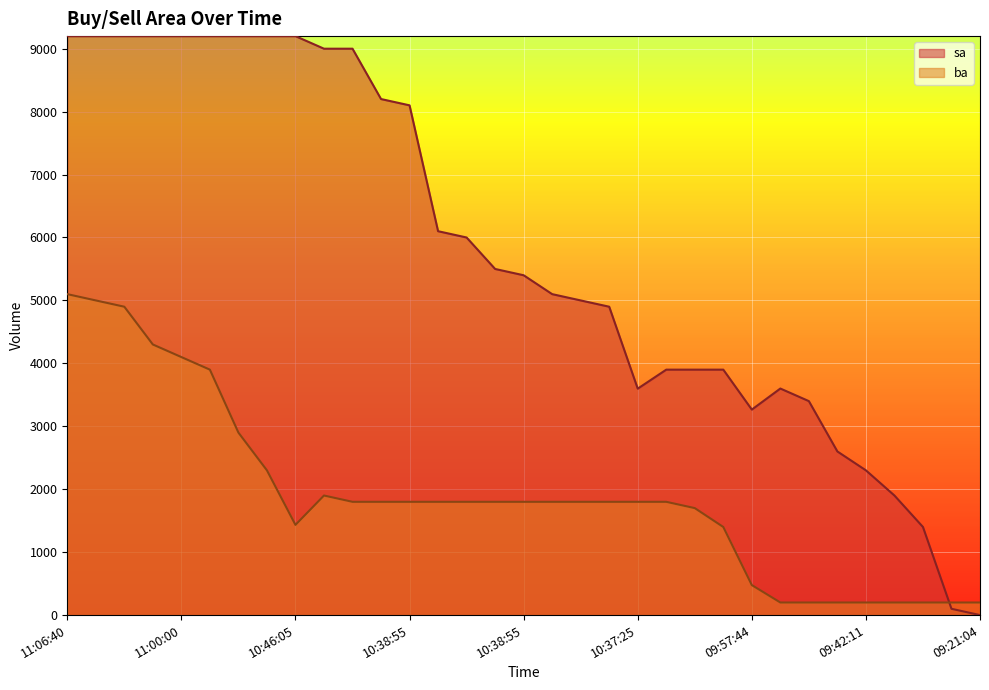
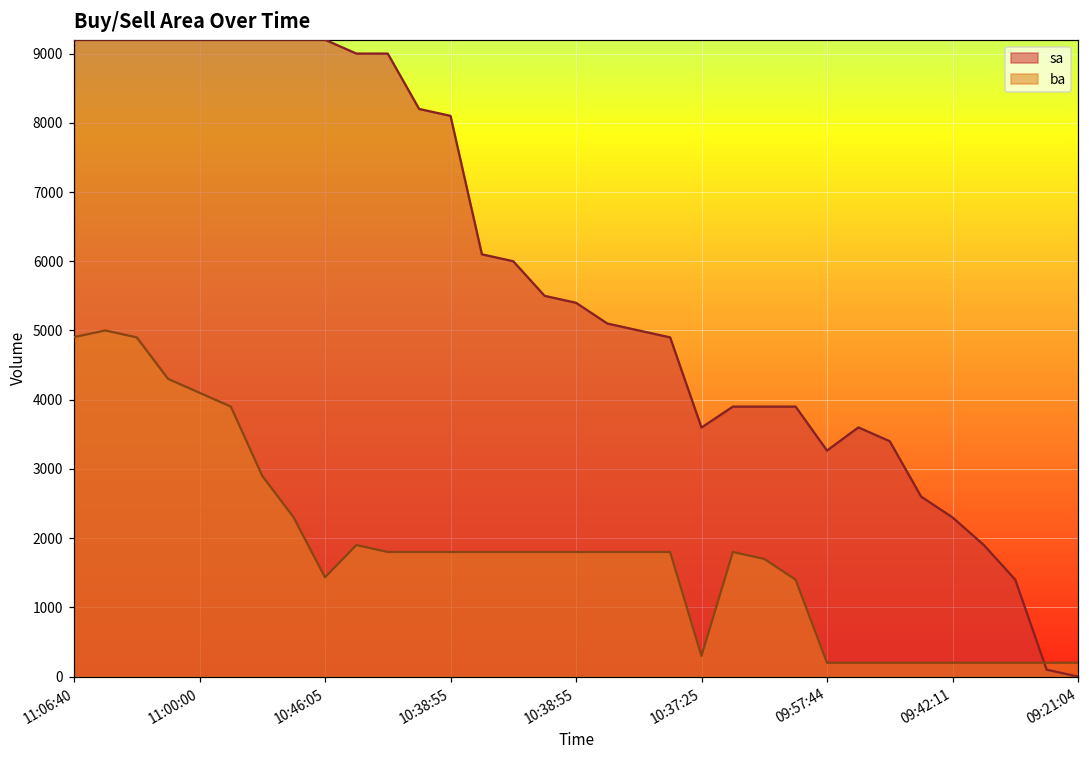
  {
    "sa": {
      "11:06:40": 9200,
      "10:46:05": 9200,
      "10:37:25": 3600,
      "09:57:44": 3300,
      "09:21:04": 0
    },
    "ba": {
-     "11:06:40": 5100,
+     "11:06:40": 4900,
      "10:46:05": 1400,
-     "10:37:25": 1800,
-     "09:57:44": 500,
+     "10:37:25": 300,
+     "09:57:44": 200,
      "09:21:04": 200
    }
  }
